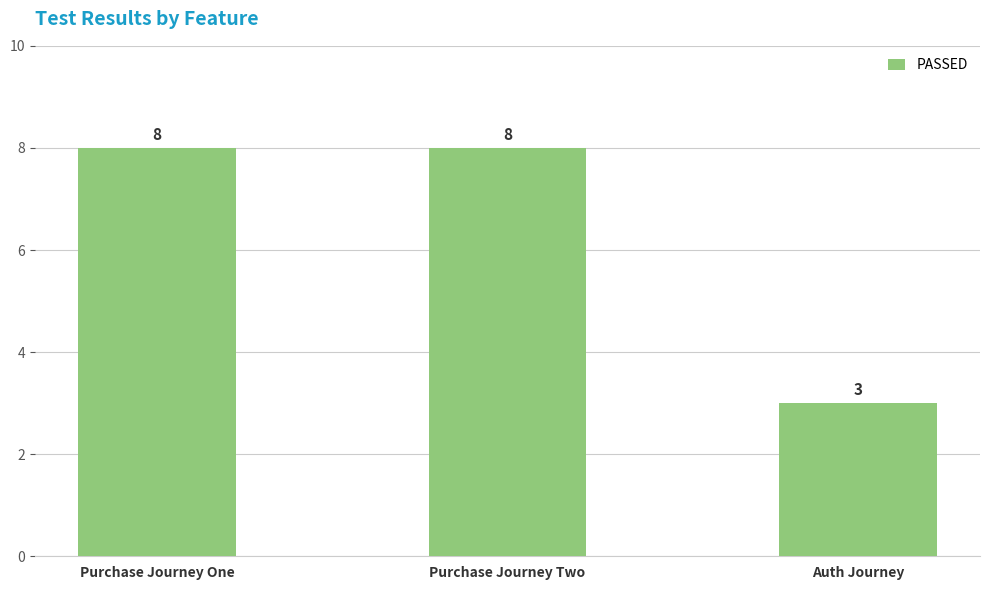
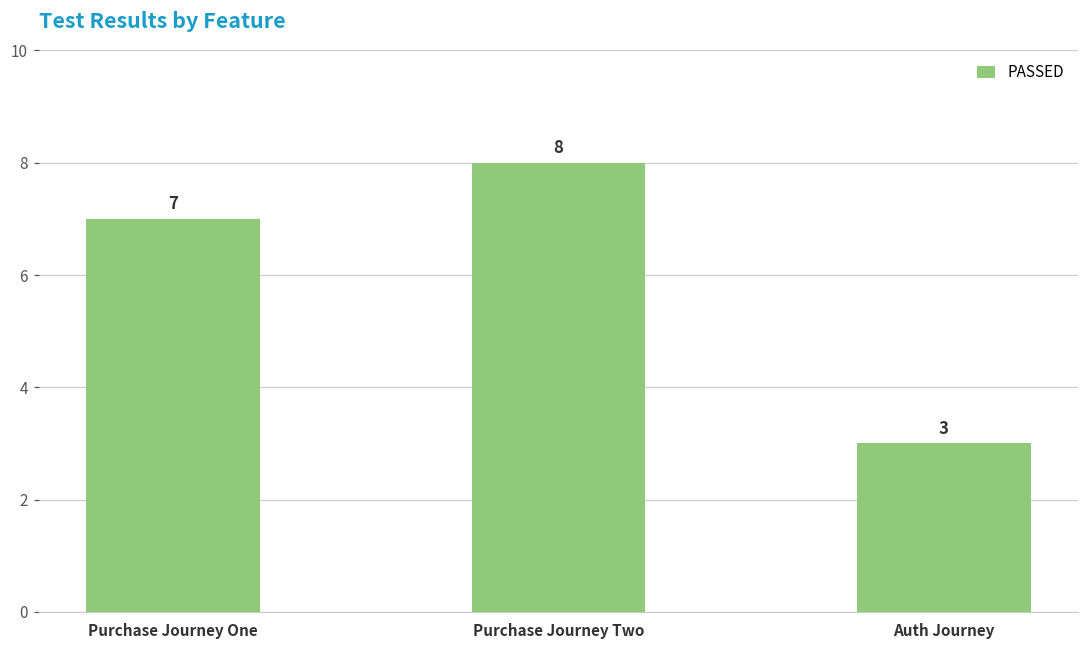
  {
-   "Purchase Journey One": 8,
+   "Purchase Journey One": 7,
    "Purchase Journey Two": 8,
    "Auth Journey": 3
  }
